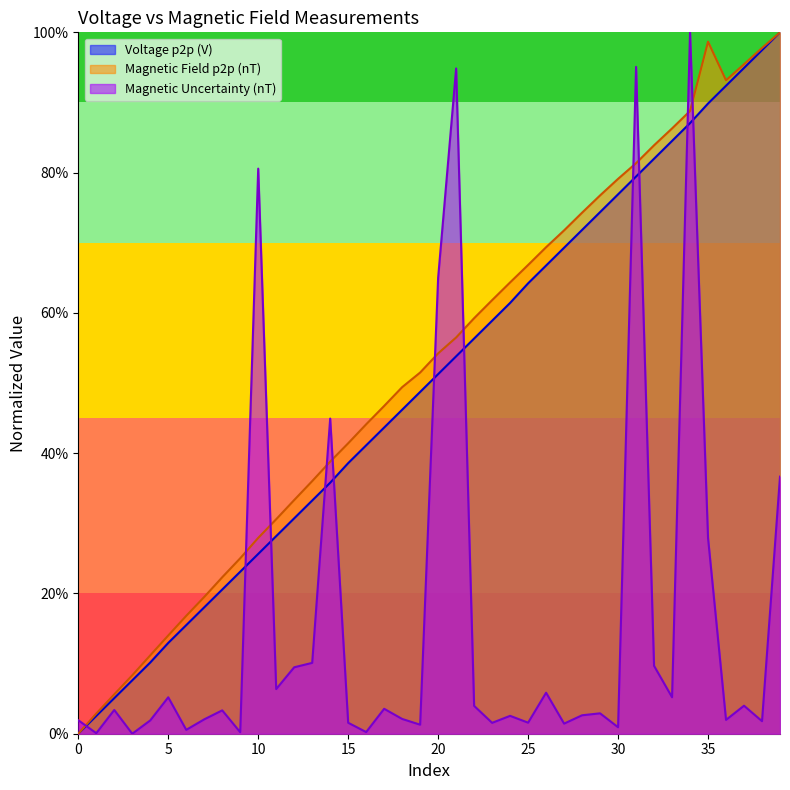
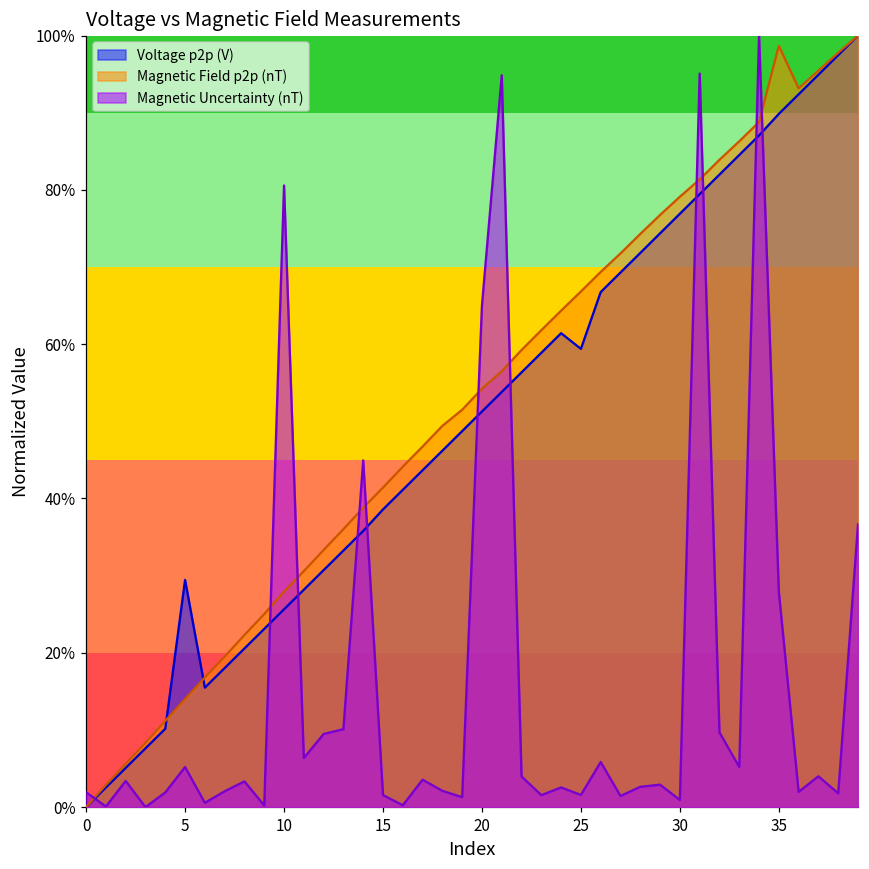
  {
    "Voltage p2p (V)": {
-     "5": "13%",
+     "5": "29%",
      "10": "26%",
      "15": "39%",
      "20": "51%",
-     "25": "64%",
+     "25": "59%",
      "30": "77%",
      "35": "90%"
    },
    "Magnetic Field p2p (nT)": {
      "5": "14%",
      "10": "28%",
      "15": "41%",
      "20": "54%",
      "25": "67%",
      "30": "79%",
      "35": "99%"
    },
    "Magnetic Uncertainty (nT)": {
      "0": "2%",
      "5": "5%",
      "10": "81%",
      "15": "2%",
      "20": "65%",
      "25": "2%",
      "30": "1%",
      "35": "28%"
    }
  }
